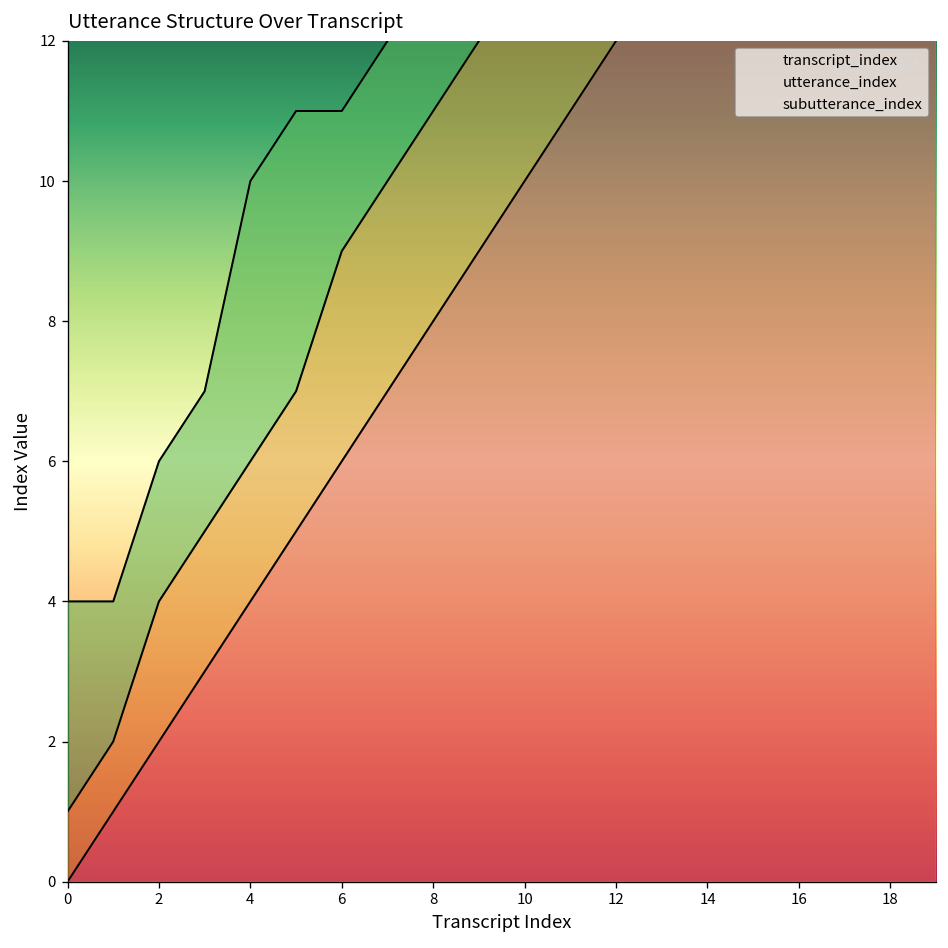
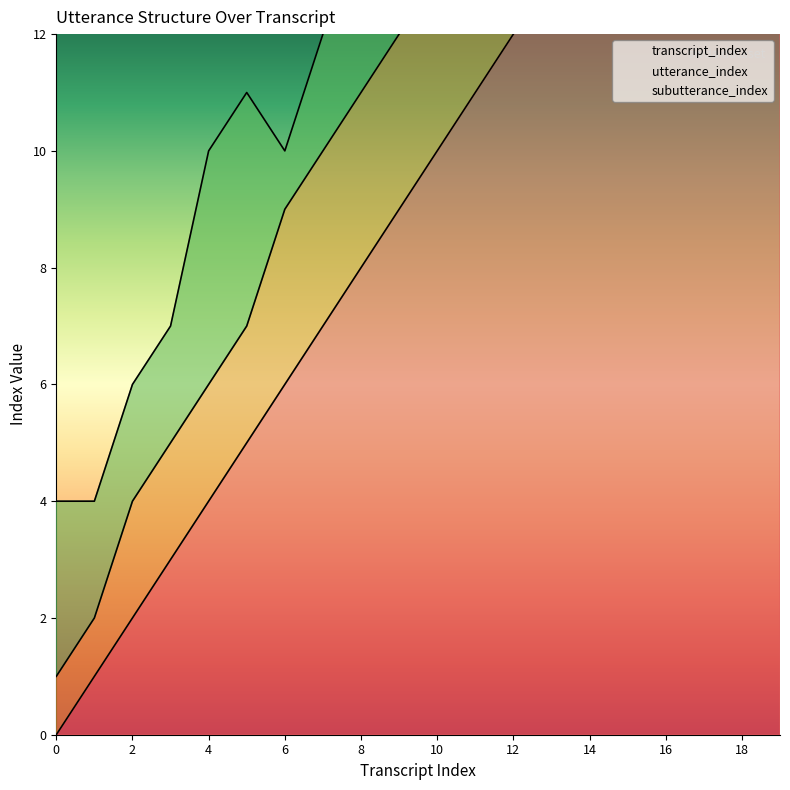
  {
    "subutterance_index": {
      "0": 3,
      "2": 2,
      "4": 4,
-     "6": 2
+     "6": 1
    }
  }
